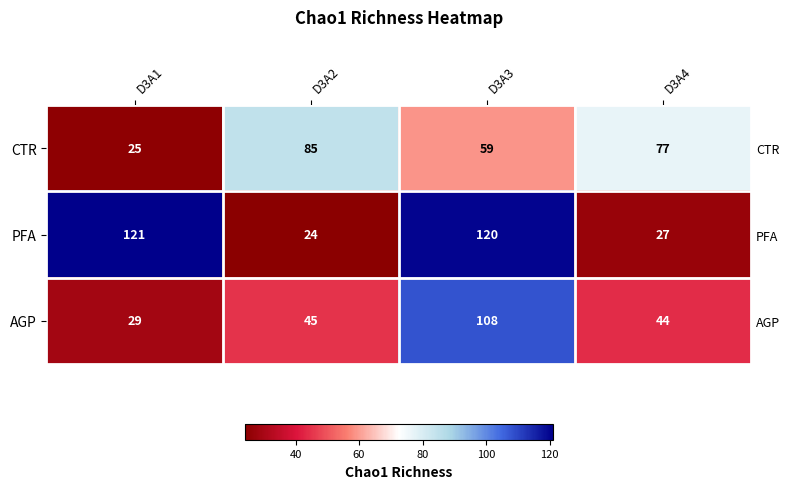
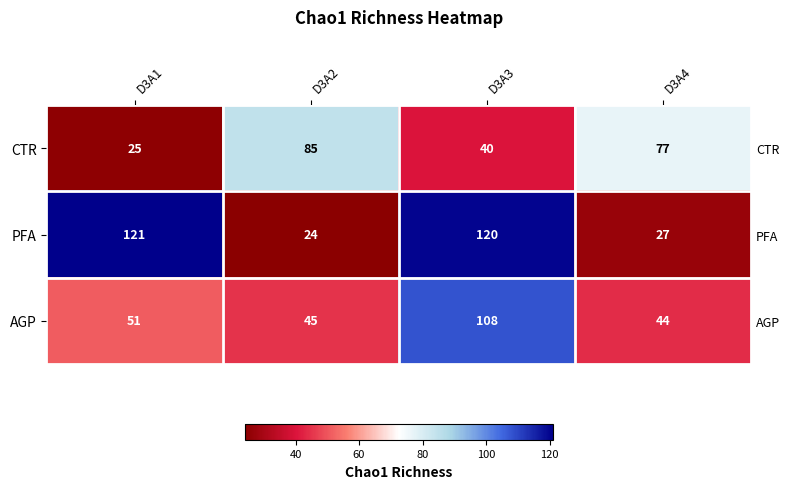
  {
    "CTR": {
      "D3A1": 25,
      "D3A2": 85,
-     "D3A3": 59,
+     "D3A3": 40,
      "D3A4": 77
    },
    "PFA": {
      "D3A1": 121,
      "D3A2": 24,
      "D3A3": 120,
      "D3A4": 27
    },
    "AGP": {
-     "D3A1": 29,
+     "D3A1": 51,
      "D3A2": 45,
      "D3A3": 108,
      "D3A4": 44
    }
  }
